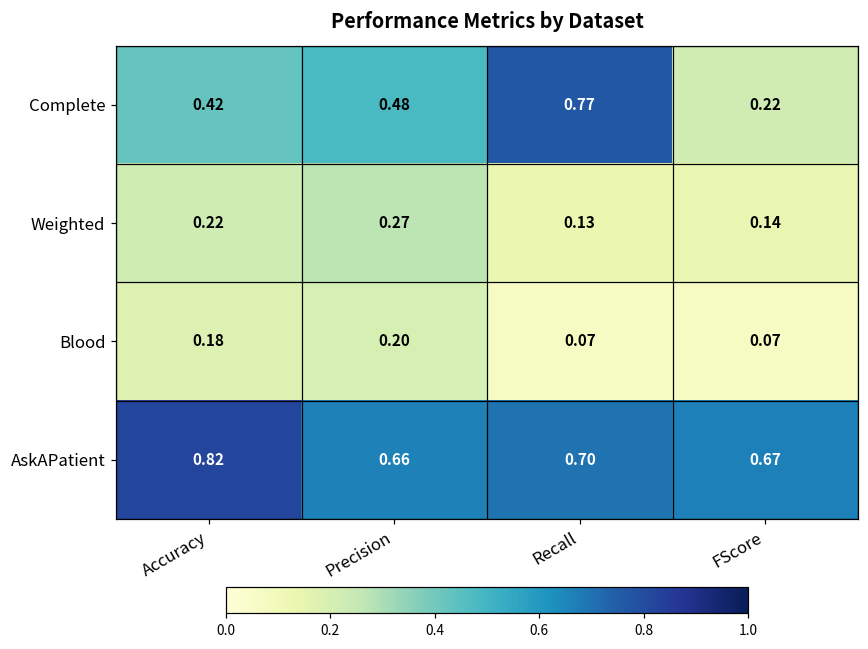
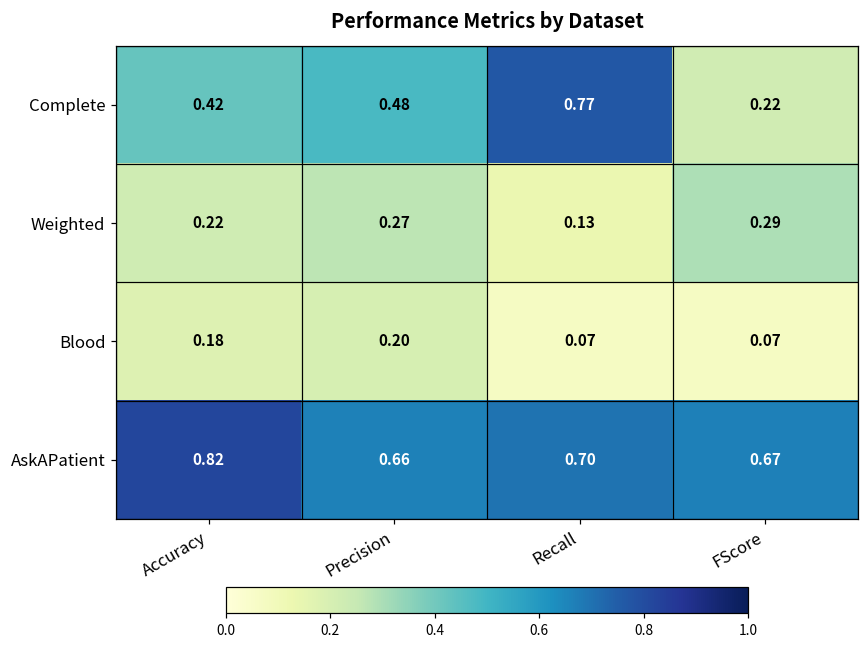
  {
    "Complete": {
      "Accuracy": 0.42,
      "Precision": 0.48,
      "Recall": 0.77,
      "FScore": 0.22
    },
    "Weighted": {
      "Accuracy": 0.22,
      "Precision": 0.27,
      "Recall": 0.13,
-     "FScore": 0.14
+     "FScore": 0.29
    },
    "Blood": {
      "Accuracy": 0.18,
      "Precision": 0.20,
      "Recall": 0.07,
      "FScore": 0.07
    },
    "AskAPatient": {
      "Accuracy": 0.82,
      "Precision": 0.66,
      "Recall": 0.70,
      "FScore": 0.67
    }
  }
